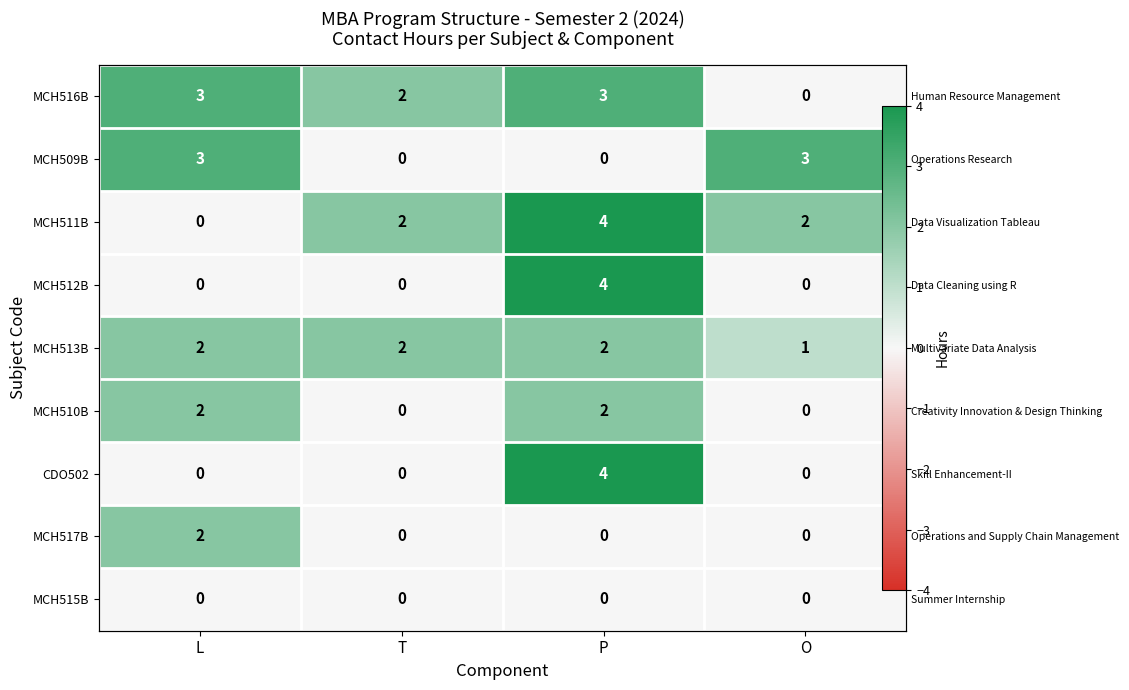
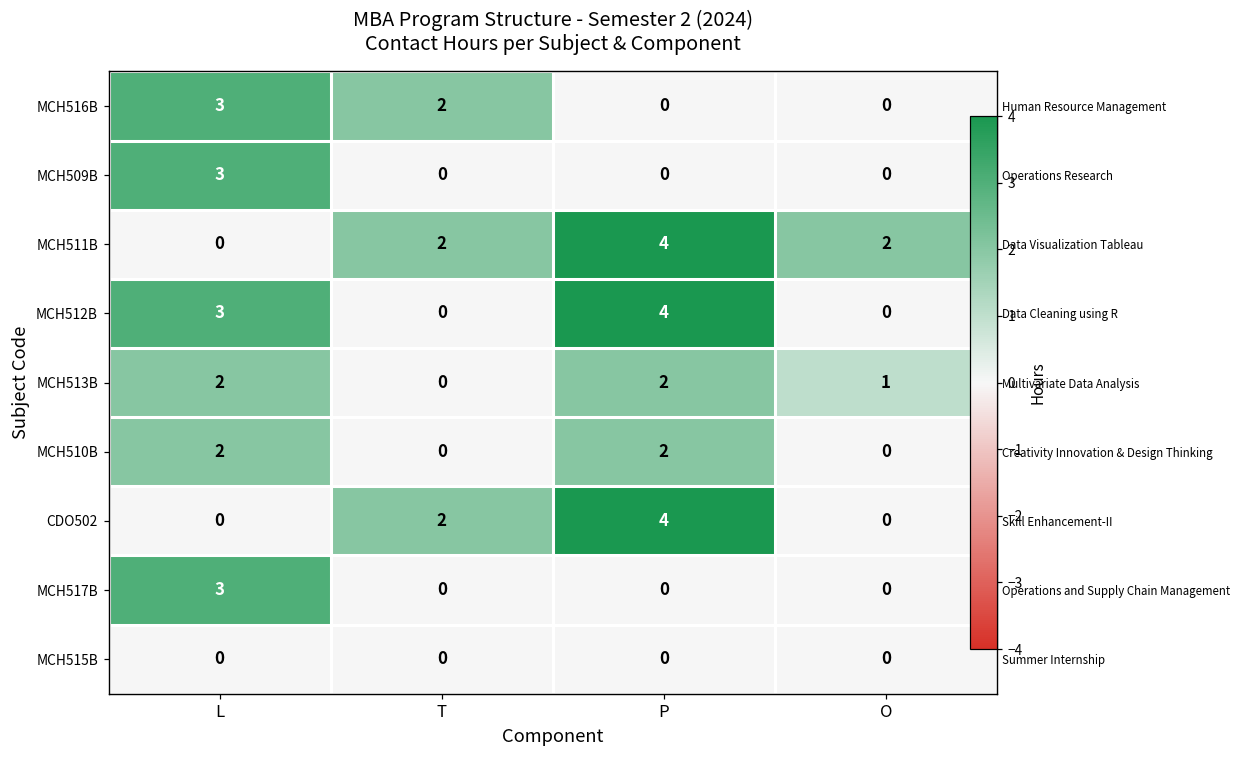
  {
    "MCH516B": {
      "L": 3,
      "T": 2,
-     "P": 3,
+     "P": 0,
      "O": 0
    },
    "MCH509B": {
      "L": 3,
      "T": 0,
      "P": 0,
-     "O": 3
+     "O": 0
    },
    "MCH511B": {
      "L": 0,
      "T": 2,
      "P": 4,
      "O": 2
    },
    "MCH512B": {
-     "L": 0,
+     "L": 3,
      "T": 0,
      "P": 4,
      "O": 0
    },
    "MCH513B": {
      "L": 2,
-     "T": 2,
+     "T": 0,
      "P": 2,
      "O": 1
    },
    "MCH510B": {
      "L": 2,
      "T": 0,
      "P": 2,
      "O": 0
    },
    "CDO502": {
      "L": 0,
-     "T": 0,
+     "T": 2,
      "P": 4,
      "O": 0
    },
    "MCH517B": {
-     "L": 2,
+     "L": 3,
      "T": 0,
      "P": 0,
      "O": 0
    },
    "MCH515B": {
      "L": 0,
      "T": 0,
      "P": 0,
      "O": 0
    }
  }
